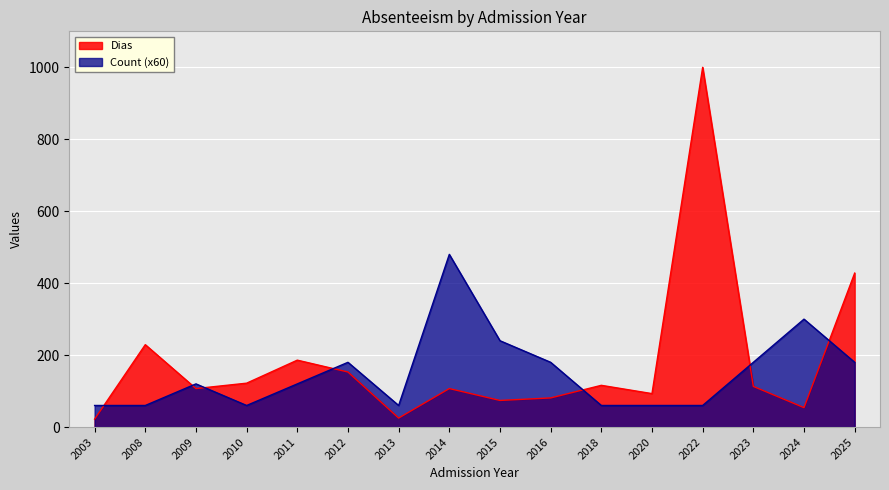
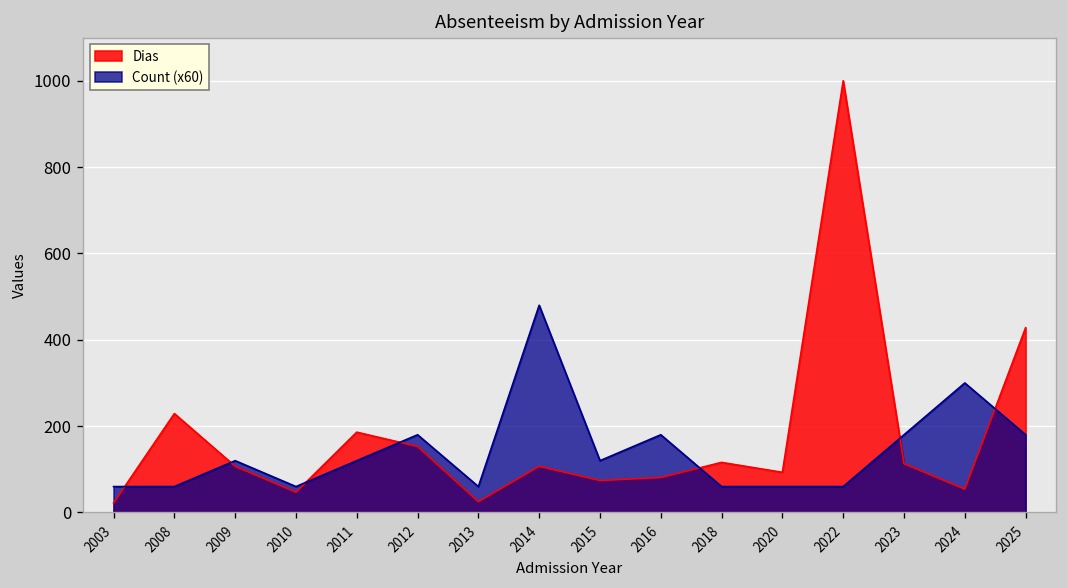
  {
    "Dias": {
      "2003": 20,
      "2008": 230,
      "2009": 110,
-     "2010": 120,
+     "2010": 50,
      "2011": 190,
      "2012": 150,
      "2013": 30,
      "2014": 110,
      "2015": 70,
      "2016": 80,
      "2018": 120,
      "2020": 90,
      "2022": 1000,
      "2023": 110,
      "2024": 50,
      "2025": 430
    },
    "Count (x60)": {
      "2003": 60,
      "2008": 60,
      "2009": 120,
      "2010": 60,
      "2011": 120,
      "2012": 180,
      "2013": 60,
      "2014": 480,
-     "2015": 240,
+     "2015": 120,
      "2016": 180,
      "2018": 60,
      "2020": 60,
      "2022": 60,
      "2023": 180,
      "2024": 300,
      "2025": 180
    }
  }
